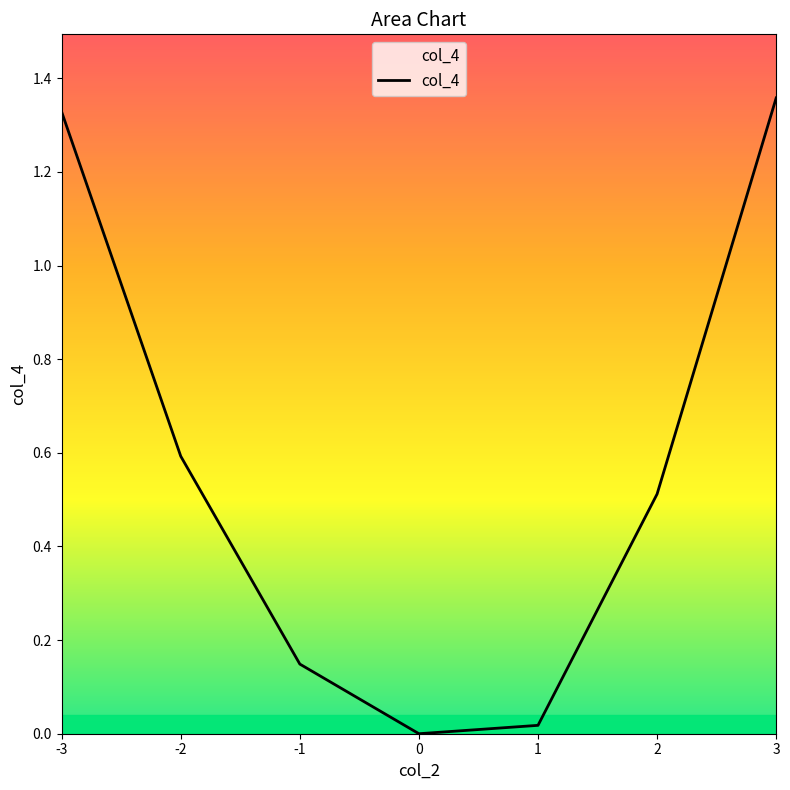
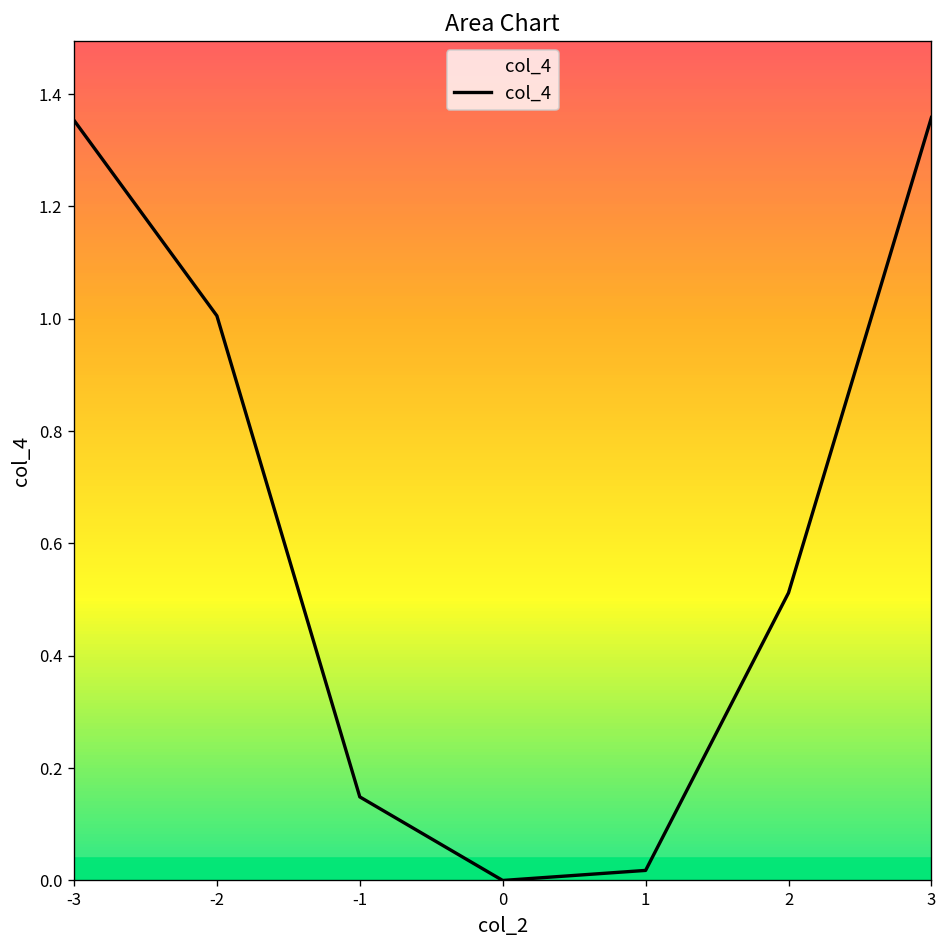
  {
-   "-3": 1.33,
-   "-2": 0.59,
+   "-3": 1.35,
+   "-2": 1.01,
    "-1": 0.15,
    "2": 0.51,
    "3": 1.36
  }
